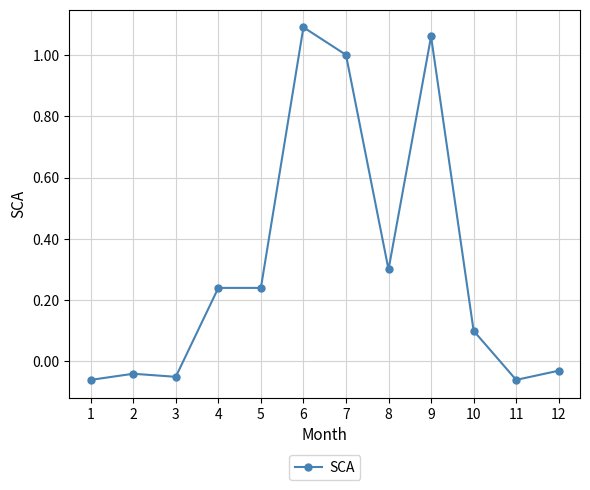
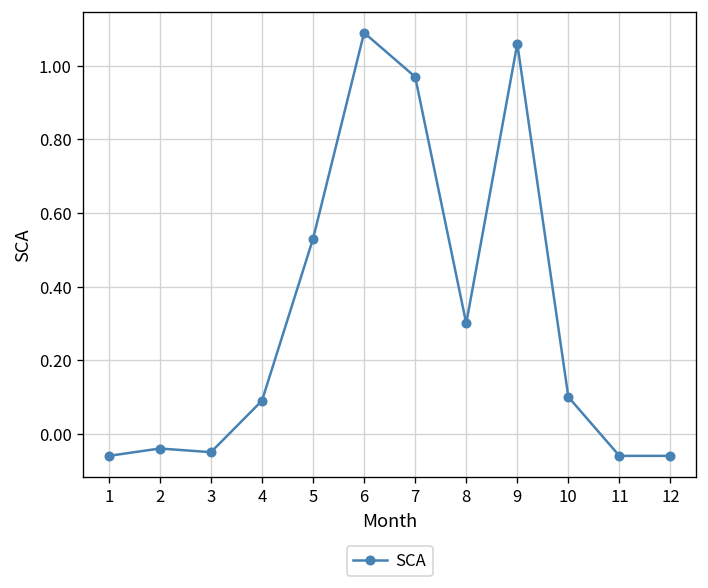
  {
    "1": -0.06,
    "2": -0.04,
    "3": -0.05,
-   "4": 0.24,
-   "5": 0.24,
+   "4": 0.09,
+   "5": 0.53,
    "6": 1.09,
-   "7": 1.00,
+   "7": 0.97,
    "8": 0.30,
    "9": 1.06,
    "10": 0.10,
    "11": -0.06,
-   "12": -0.03
+   "12": -0.06
  }
